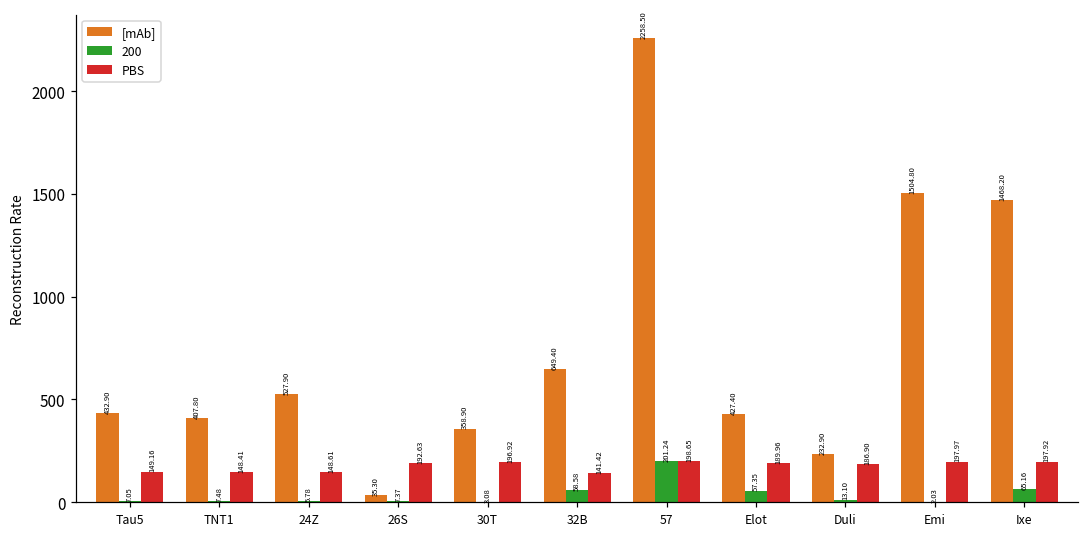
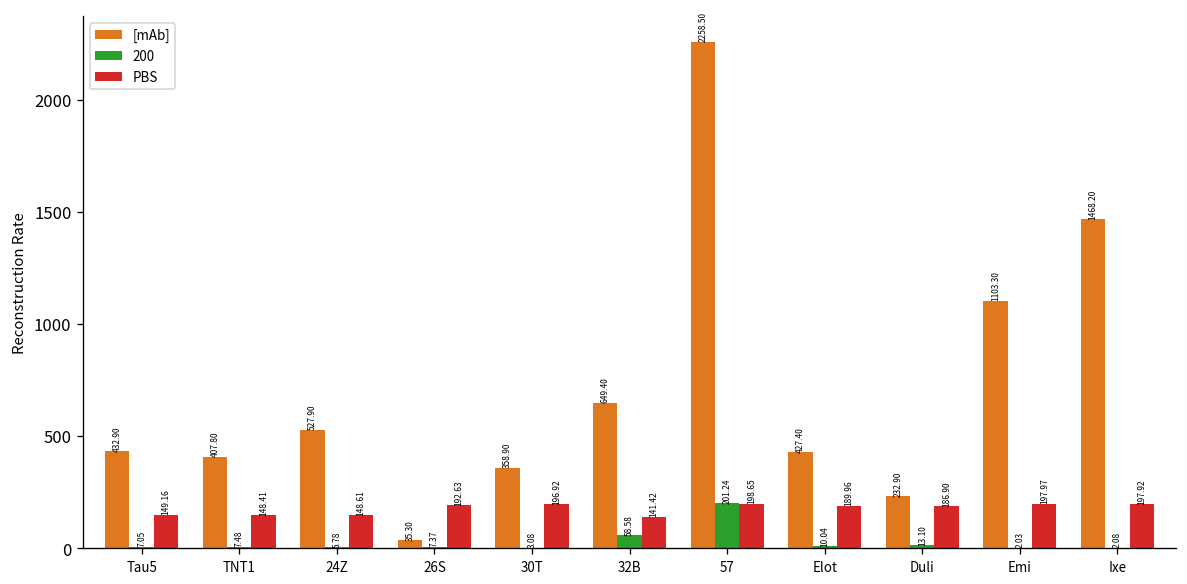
  {
    "[mAb]": {
      "Tau5": 432.90,
      "TNT1": 407.80,
      "24Z": 527.90,
      "26S": 35.30,
      "30T": 358.90,
      "32B": 649.40,
      "57": 2258.50,
      "Elot": 427.40,
      "Duli": 232.90,
-     "Emi": 1504.80,
+     "Emi": 1103.30,
      "Ixe": 1468.20
    },
    "200": {
      "Tau5": 7.05,
      "TNT1": 7.48,
      "24Z": 5.78,
      "26S": 7.37,
      "30T": 3.08,
      "32B": 58.58,
      "57": 201.24,
-     "Elot": 57.35,
+     "Elot": 10.04,
      "Duli": 13.10,
      "Emi": 2.03,
-     "Ixe": 65.16
+     "Ixe": 2.08
    },
    "PBS": {
      "Tau5": 149.16,
      "TNT1": 148.41,
      "24Z": 148.61,
      "26S": 192.63,
      "30T": 196.92,
      "32B": 141.42,
      "57": 198.65,
      "Elot": 189.96,
      "Duli": 186.90,
      "Emi": 197.97,
      "Ixe": 197.92
    }
  }
